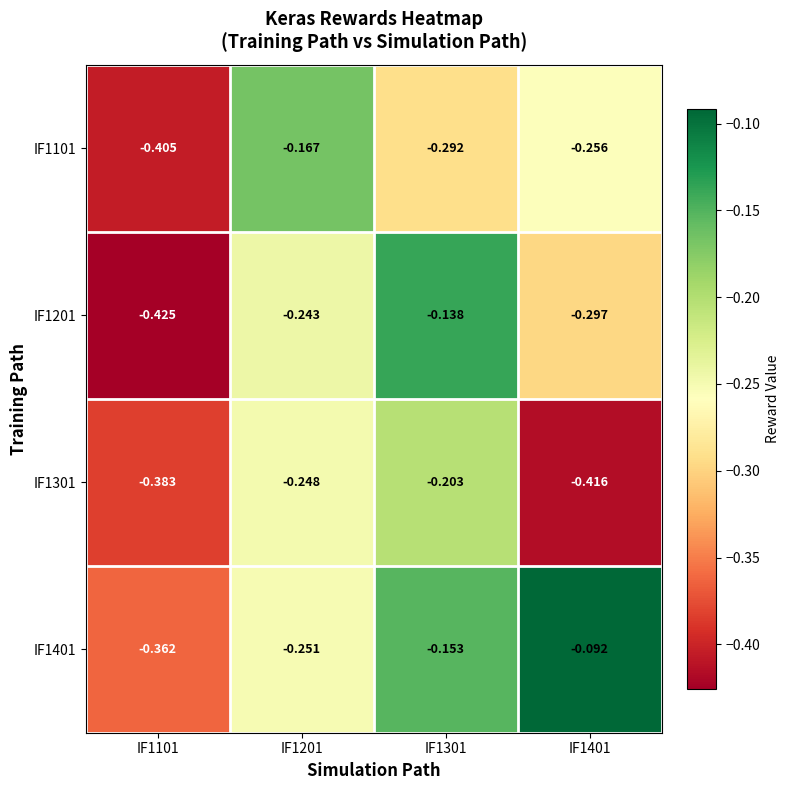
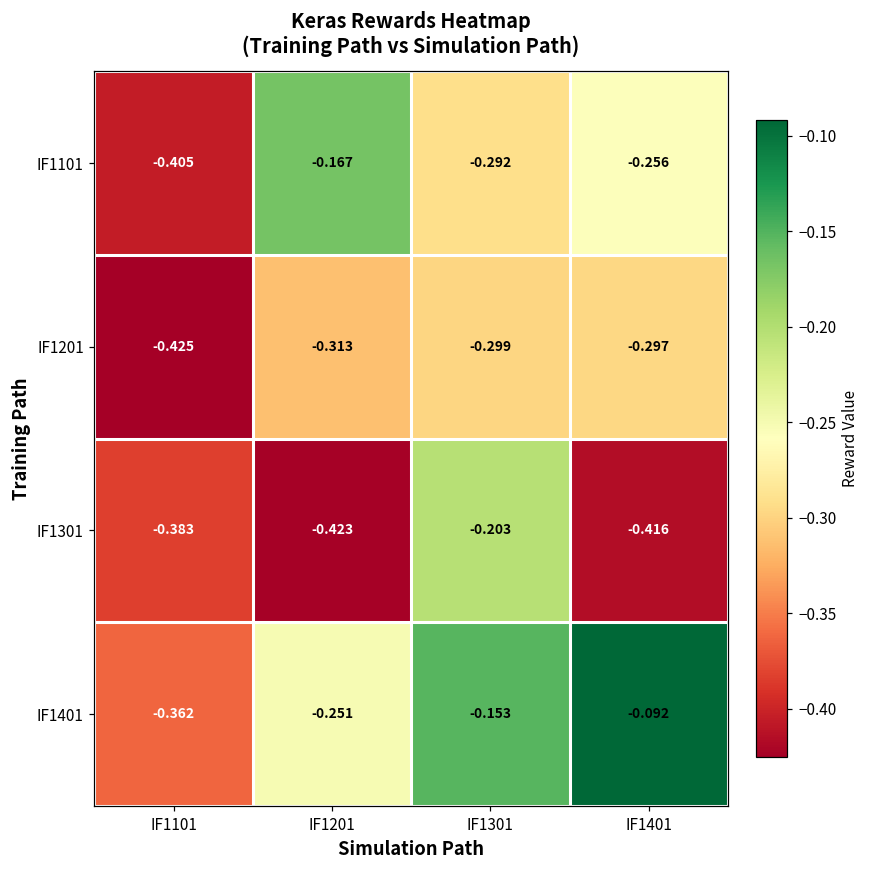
  {
    "IF1101": {
      "IF1101": -0.405,
      "IF1201": -0.167,
      "IF1301": -0.292,
      "IF1401": -0.256
    },
    "IF1201": {
      "IF1101": -0.425,
-     "IF1201": -0.243,
-     "IF1301": -0.138,
+     "IF1201": -0.313,
+     "IF1301": -0.299,
      "IF1401": -0.297
    },
    "IF1301": {
      "IF1101": -0.383,
-     "IF1201": -0.248,
+     "IF1201": -0.423,
      "IF1301": -0.203,
      "IF1401": -0.416
    },
    "IF1401": {
      "IF1101": -0.362,
      "IF1201": -0.251,
      "IF1301": -0.153,
      "IF1401": -0.092
    }
  }
